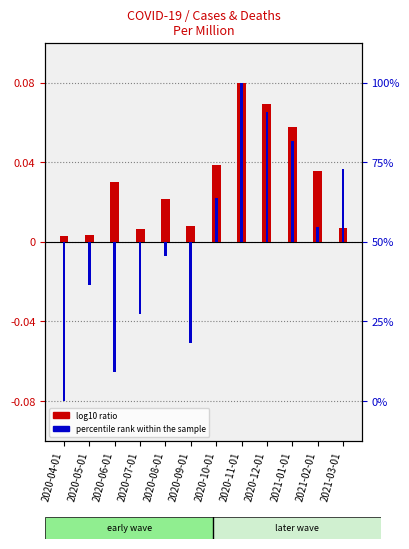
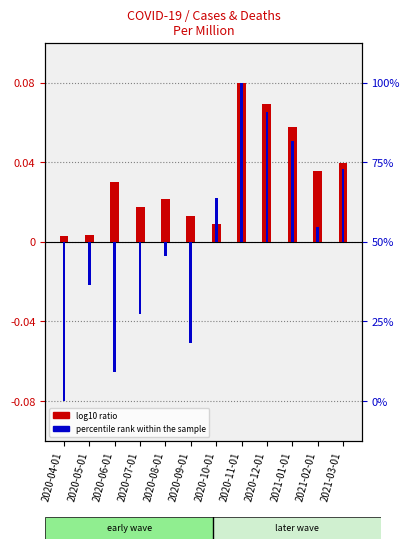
  {
    "log10 ratio": {
      "2020-04-01": 0.003,
      "2020-05-01": 0.003,
      "2020-06-01": 0.030,
-     "2020-07-01": 0.007,
+     "2020-07-01": 0.017,
      "2020-08-01": 0.022,
-     "2020-09-01": 0.008,
-     "2020-10-01": 0.038,
+     "2020-09-01": 0.013,
+     "2020-10-01": 0.009,
      "2020-11-01": 0.080,
      "2020-12-01": 0.069,
      "2021-01-01": 0.058,
      "2021-02-01": 0.036,
-     "2021-03-01": 0.007
+     "2021-03-01": 0.039
    },
    "percentile rank within the sample": {
      "2020-04-01": -0.080,
      "2020-05-01": -0.022,
      "2020-06-01": -0.065,
      "2020-07-01": -0.036,
      "2020-08-01": -0.007,
      "2020-09-01": -0.051,
      "2020-11-01": 0.080
    }
  }
